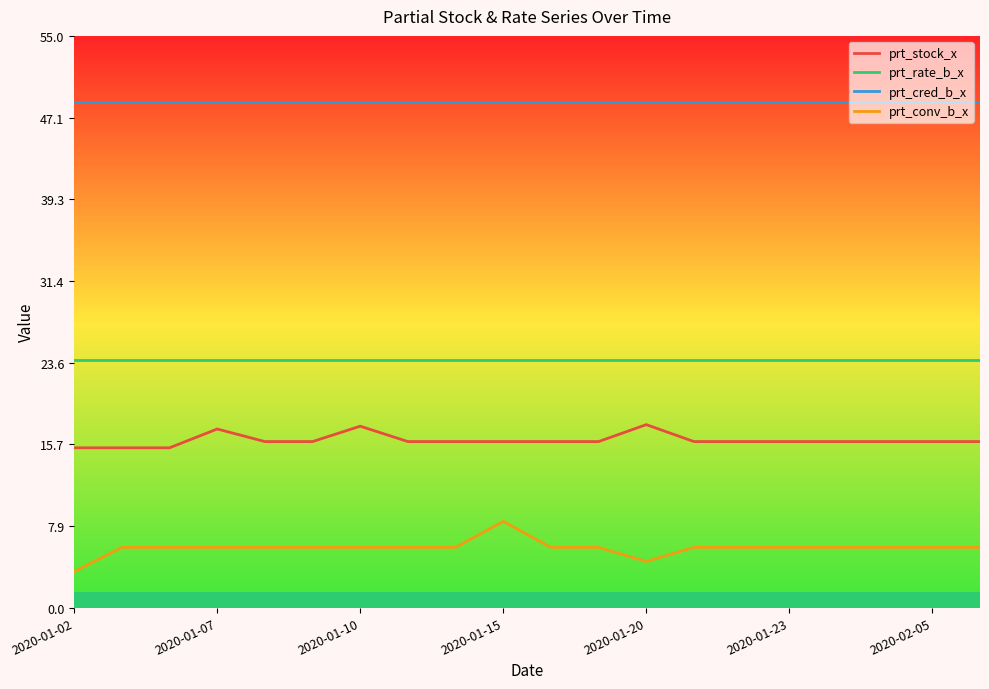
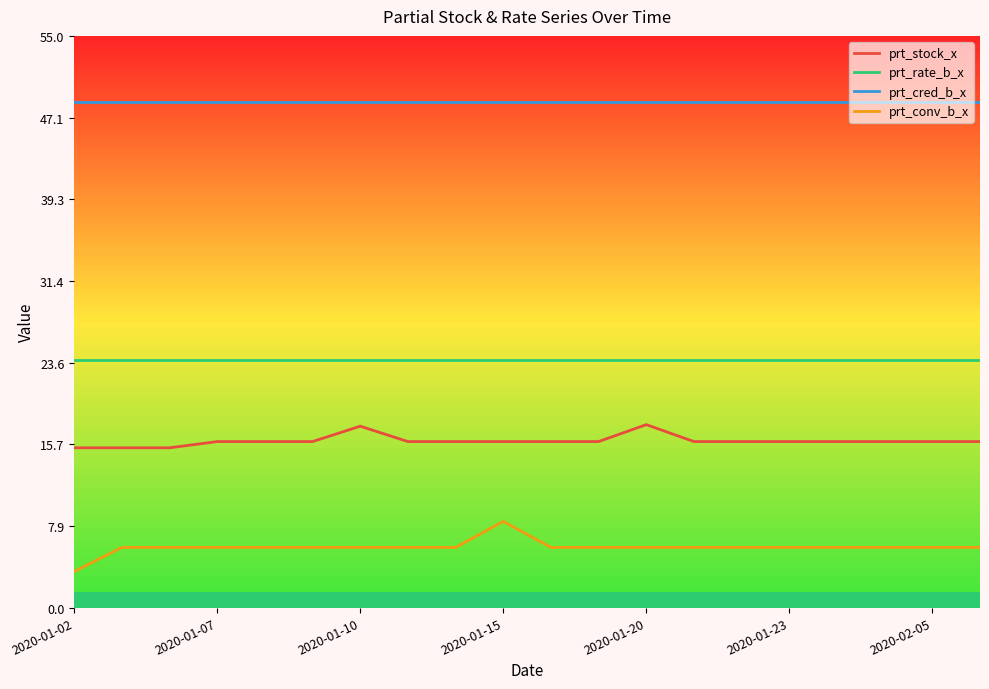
  {
    "prt_stock_x": {
      "2020-01-02": 15.4,
-     "2020-01-07": 17.2,
+     "2020-01-07": 16.0,
      "2020-01-10": 17.5,
      "2020-01-15": 16.0,
      "2020-01-20": 17.6,
      "2020-01-23": 16.0,
      "2020-02-05": 16.0
    },
    "prt_rate_b_x": {
      "2020-01-02": 23.8,
      "2020-01-07": 23.8,
      "2020-01-10": 23.8,
      "2020-01-15": 23.8,
      "2020-01-20": 23.8,
      "2020-01-23": 23.8,
      "2020-02-05": 23.8
    },
    "prt_cred_b_x": {
      "2020-01-02": 48.7,
      "2020-01-07": 48.7,
      "2020-01-10": 48.7,
      "2020-01-15": 48.7,
      "2020-01-20": 48.7,
      "2020-01-23": 48.7
    },
    "prt_conv_b_x": {
      "2020-01-02": 3.5,
      "2020-01-07": 5.8,
      "2020-01-10": 5.8,
      "2020-01-15": 8.3,
-     "2020-01-20": 4.4,
+     "2020-01-20": 5.8,
      "2020-01-23": 5.8,
      "2020-02-05": 5.8
    }
  }
